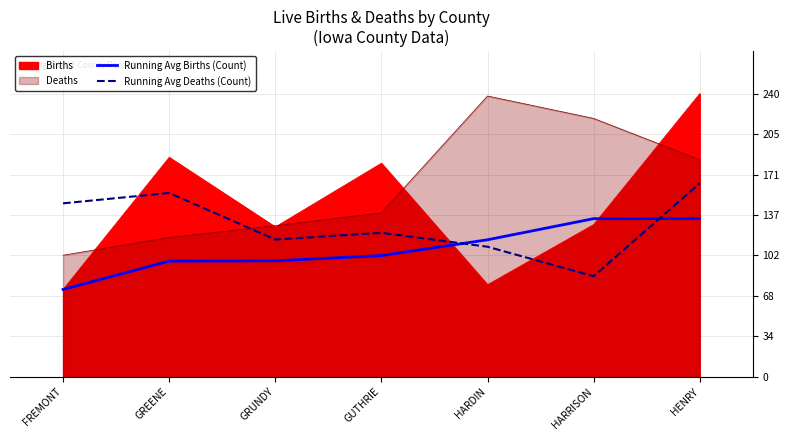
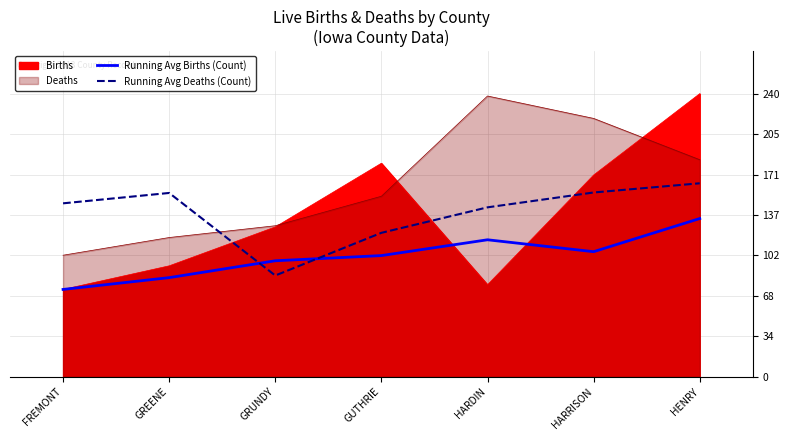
  {
    "Births": {
-     "GREENE": 186,
+     "GREENE": 94,
      "GUTHRIE": 181,
      "HARDIN": 78,
-     "HARRISON": 129,
+     "HARRISON": 171,
      "HENRY": 240
    },
    "Deaths": {
      "FREMONT": 103,
      "GREENE": 118,
-     "GUTHRIE": 139,
+     "GUTHRIE": 153,
      "HARDIN": 238,
      "HARRISON": 219,
      "HENRY": 184
    },
    "Running Avg Births (Count)": {
-     "GREENE": 98,
+     "GREENE": 84,
      "GRUNDY": 98,
      "GUTHRIE": 103,
      "HARDIN": 116,
-     "HARRISON": 134,
+     "HARRISON": 106,
      "HENRY": 134
    },
    "Running Avg Deaths (Count)": {
      "FREMONT": 147,
      "GREENE": 156,
-     "GRUNDY": 116,
+     "GRUNDY": 86,
      "GUTHRIE": 122,
-     "HARDIN": 110,
-     "HARRISON": 85,
+     "HARDIN": 144,
+     "HARRISON": 156,
      "HENRY": 164
    }
  }
